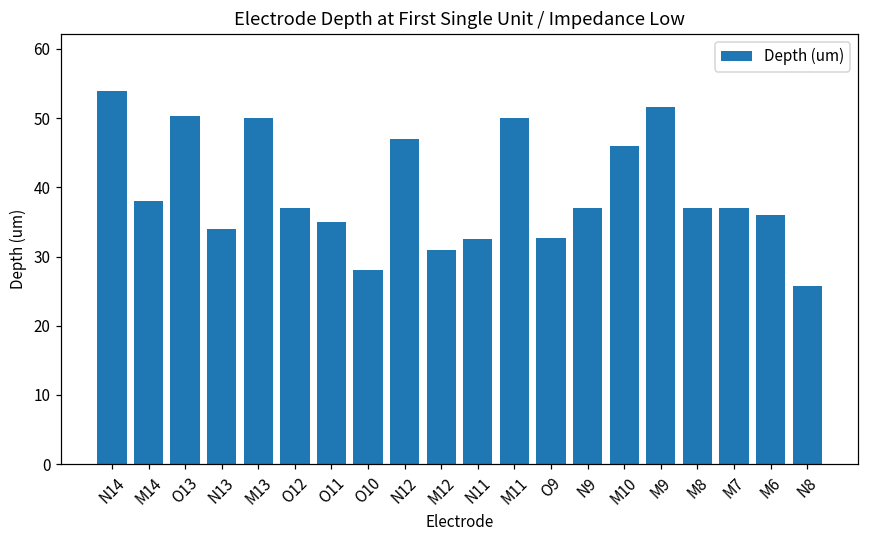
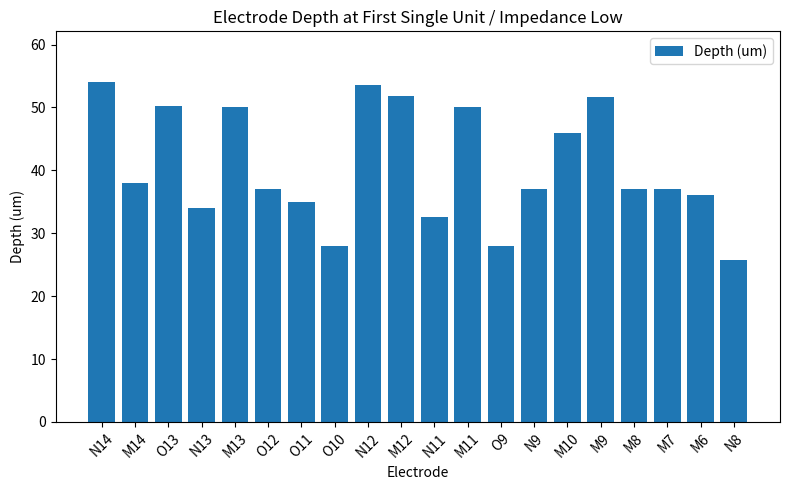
  {
    "N14": 54,
    "M14": 38,
    "O13": 50,
    "N13": 34,
    "M13": 50,
    "O12": 37,
    "O11": 35,
    "O10": 28,
-   "N12": 47,
-   "M12": 31,
+   "N12": 54,
+   "M12": 52,
    "N11": 33,
    "M11": 50,
-   "O9": 33,
+   "O9": 28,
    "N9": 37,
    "M10": 46,
    "M9": 52,
    "M8": 37,
    "M7": 37,
    "M6": 36,
    "N8": 26
  }
